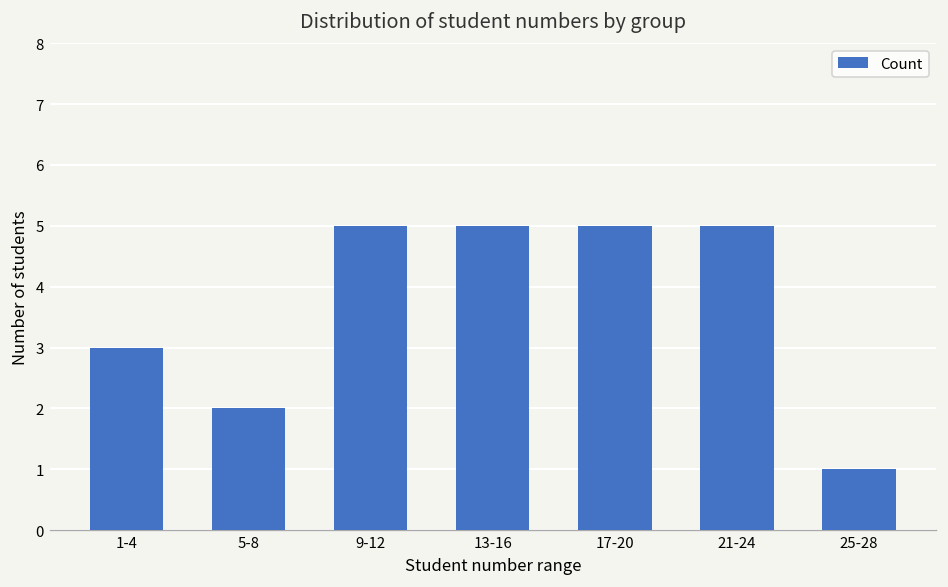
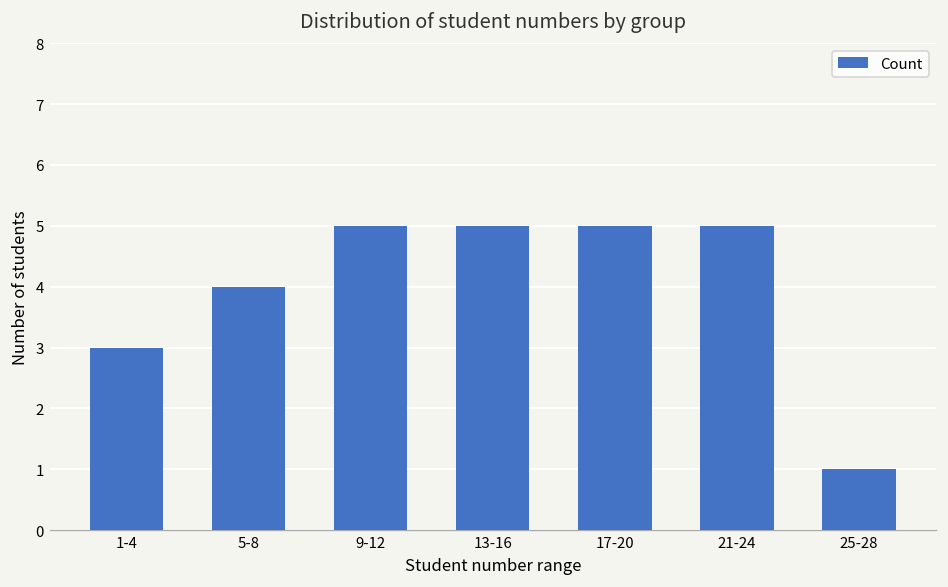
  {
    "1-4": 3,
-   "5-8": 2,
+   "5-8": 4,
    "9-12": 5,
    "13-16": 5,
    "17-20": 5,
    "21-24": 5,
    "25-28": 1
  }
